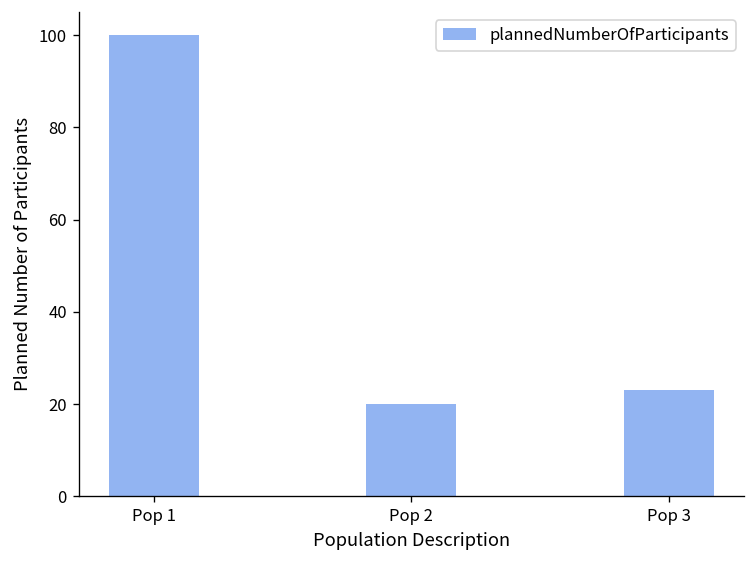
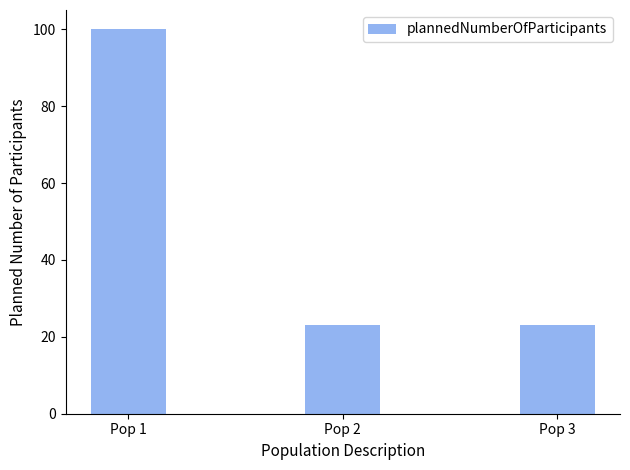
  {
    "Pop 1": 100,
-   "Pop 2": 20,
+   "Pop 2": 23,
    "Pop 3": 23
  }
